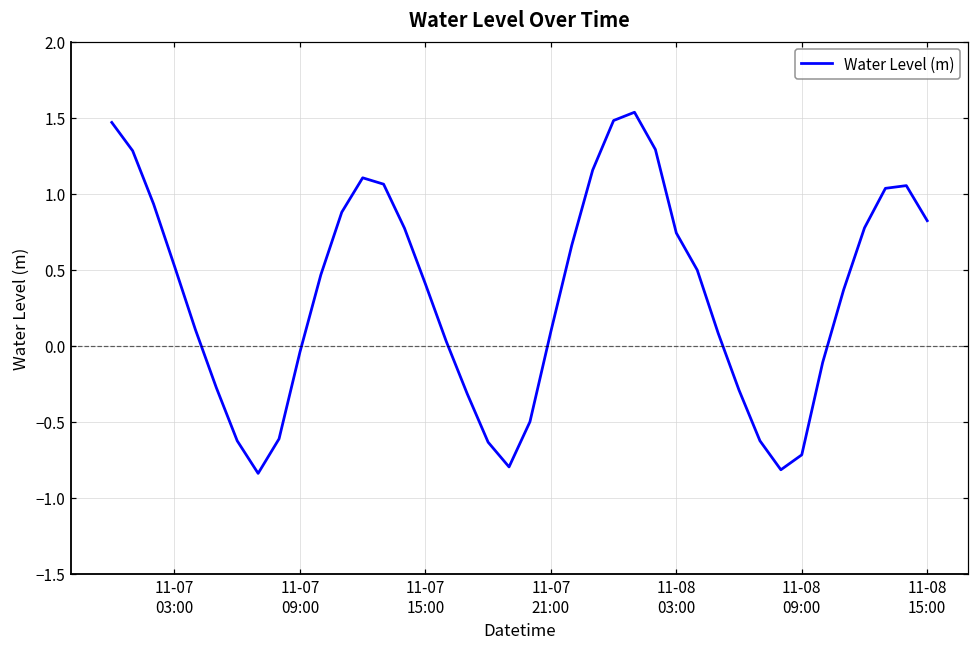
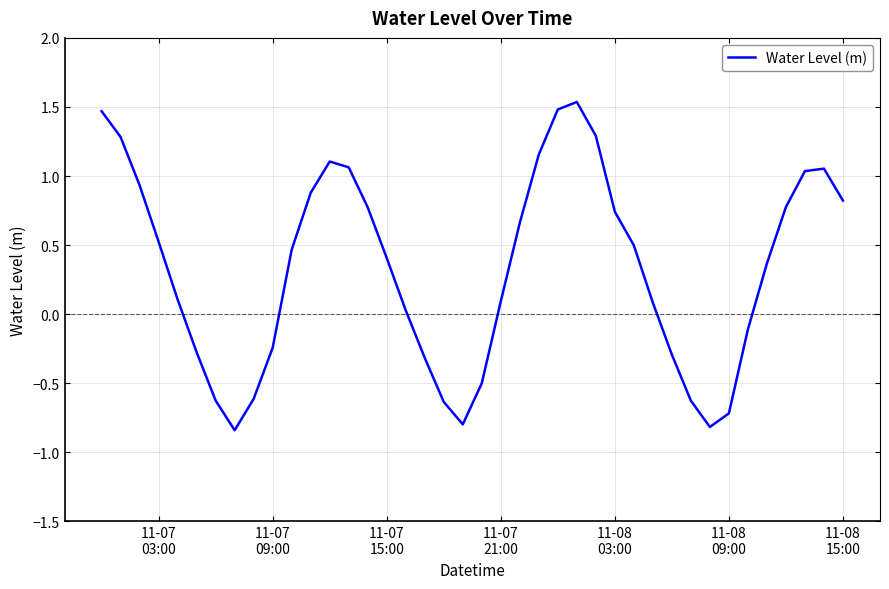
  {
    "11-07 03:00": 0.52,
-   "11-07 09:00": -0.04,
+   "11-07 09:00": -0.24,
    "11-07 15:00": 0.41,
    "11-07 21:00": 0.09,
    "11-08 03:00": 0.74,
    "11-08 09:00": -0.72,
    "11-08 15:00": 0.82
  }
